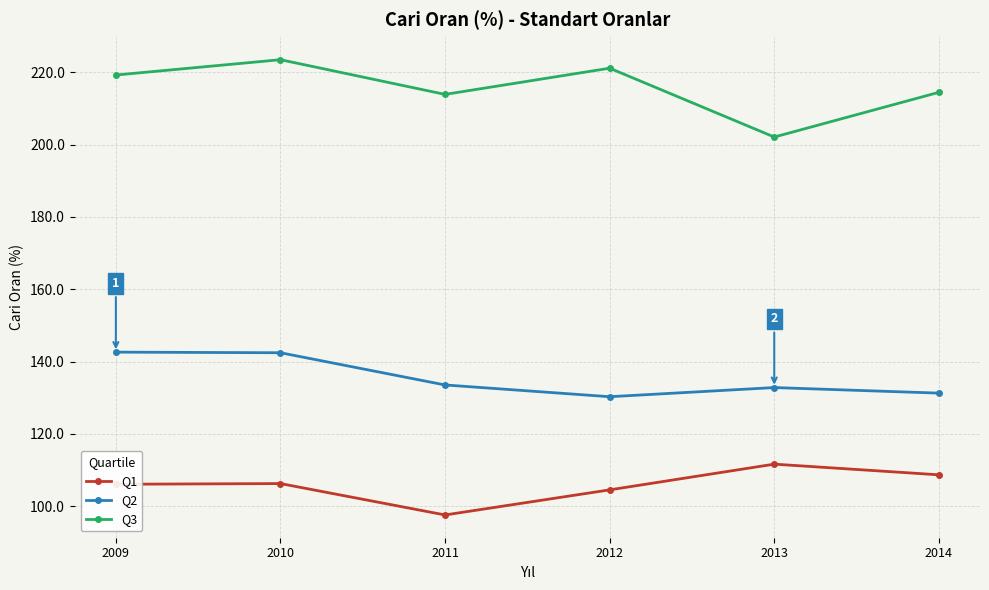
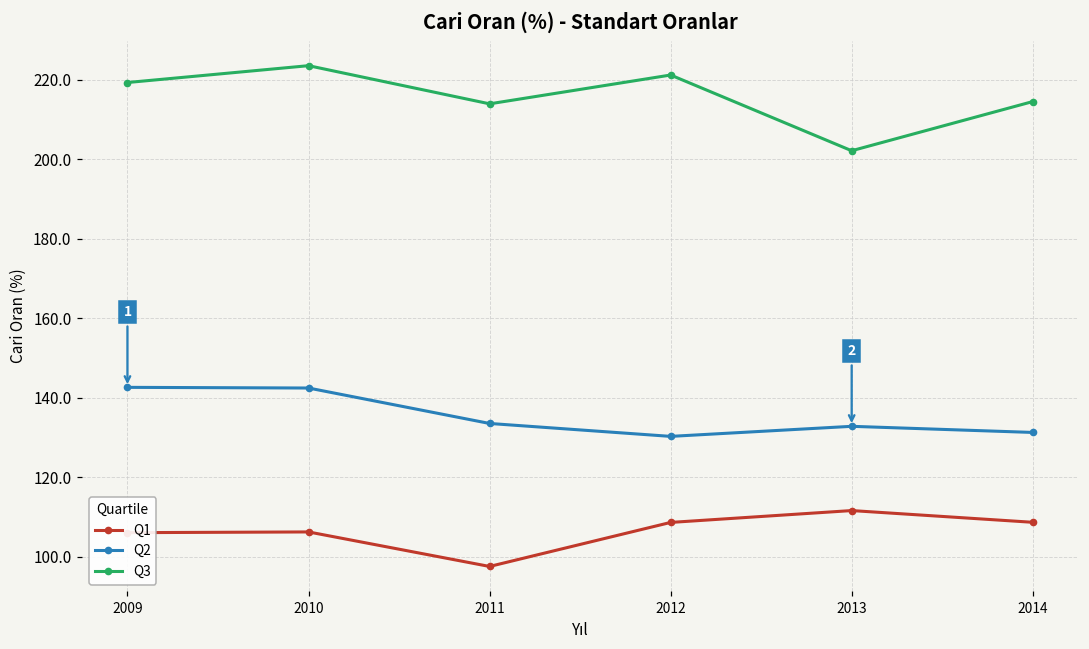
  {
    "Q1": {
      "2010": 106,
      "2011": 98,
-     "2012": 105,
+     "2012": 109,
      "2013": 112,
      "2014": 109
    },
    "Q2": {
      "2010": 142,
      "2011": 134,
      "2012": 130,
      "2014": 131
    },
    "Q3": {
      "2009": 219,
      "2010": 223,
      "2011": 214,
      "2012": 221,
      "2013": 202,
      "2014": 214
    }
  }
